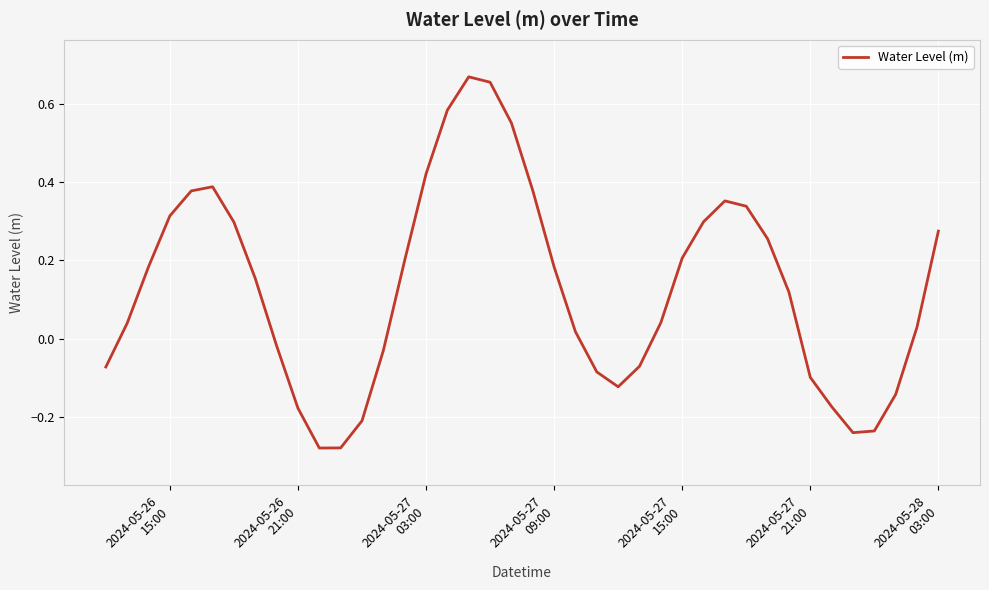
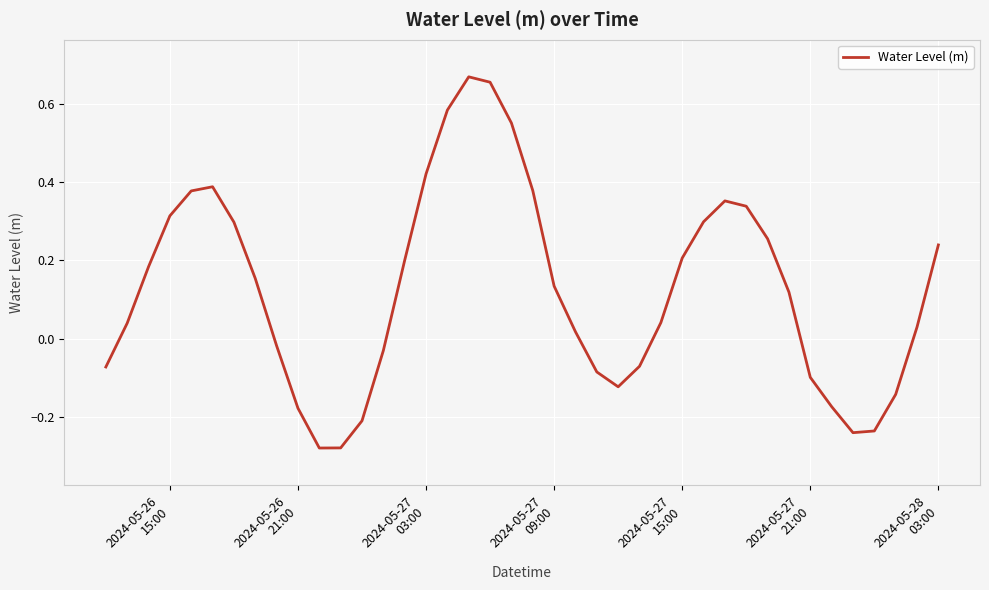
  {
    "2024-05-26 15:00": 0.31,
    "2024-05-26 21:00": -0.18,
    "2024-05-27 03:00": 0.42,
-   "2024-05-27 09:00": 0.18,
+   "2024-05-27 09:00": 0.13,
    "2024-05-27 15:00": 0.21,
    "2024-05-27 21:00": -0.10,
-   "2024-05-28 03:00": 0.28
+   "2024-05-28 03:00": 0.24
  }
